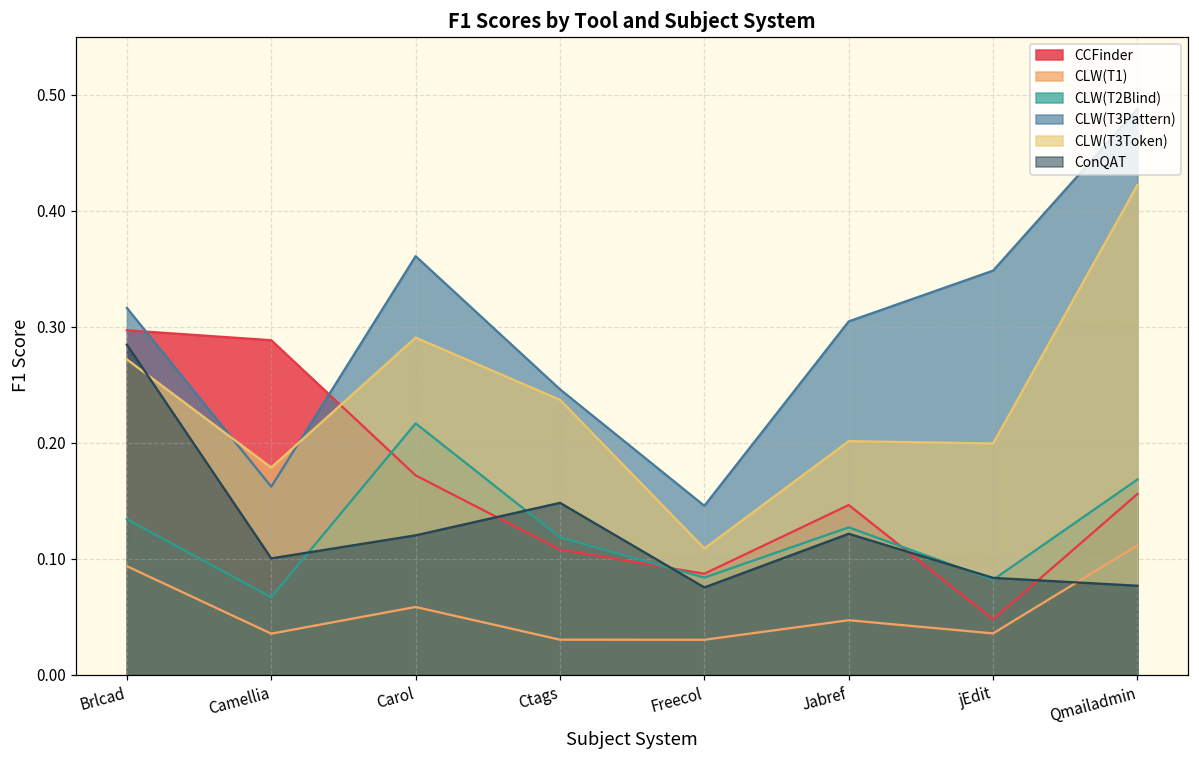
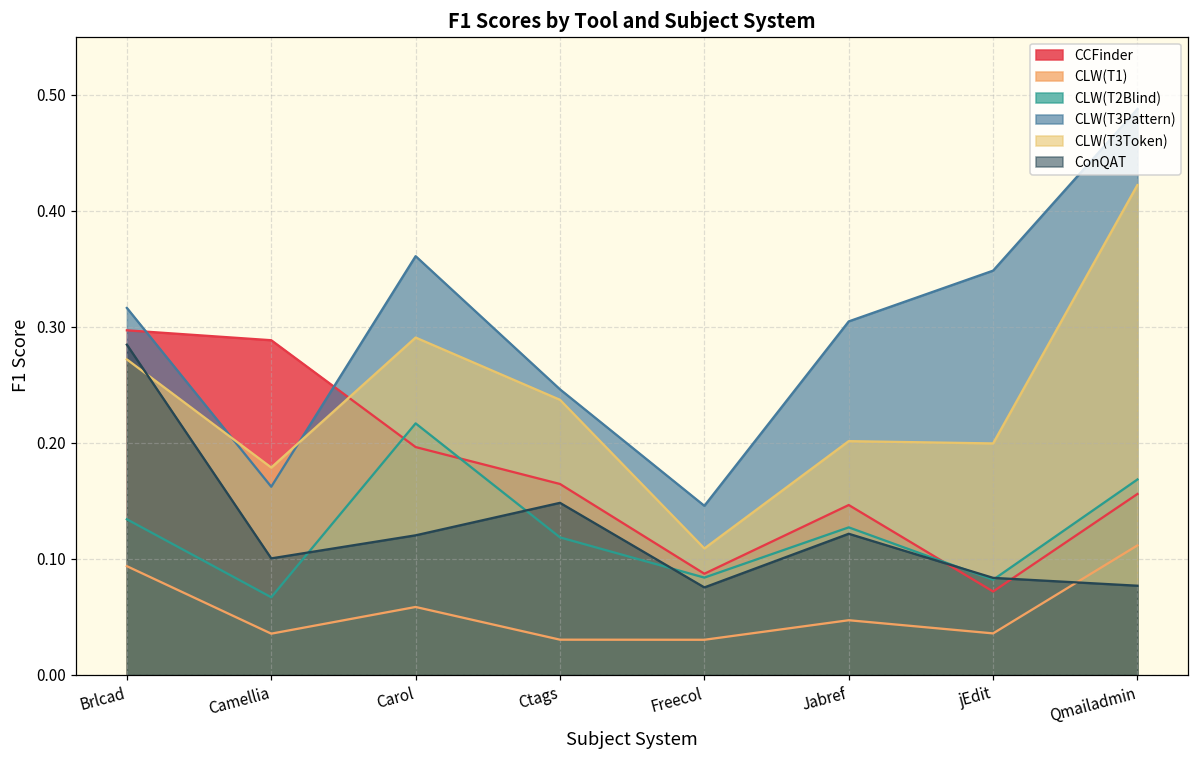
  {
    "CCFinder": {
      "Brlcad": 0.297,
      "Camellia": 0.288,
-     "Carol": 0.172,
-     "Ctags": 0.108,
+     "Carol": 0.196,
+     "Ctags": 0.164,
      "Freecol": 0.087,
      "Jabref": 0.146,
-     "jEdit": 0.048,
+     "jEdit": 0.072,
      "Qmailadmin": 0.156
    }
  }
